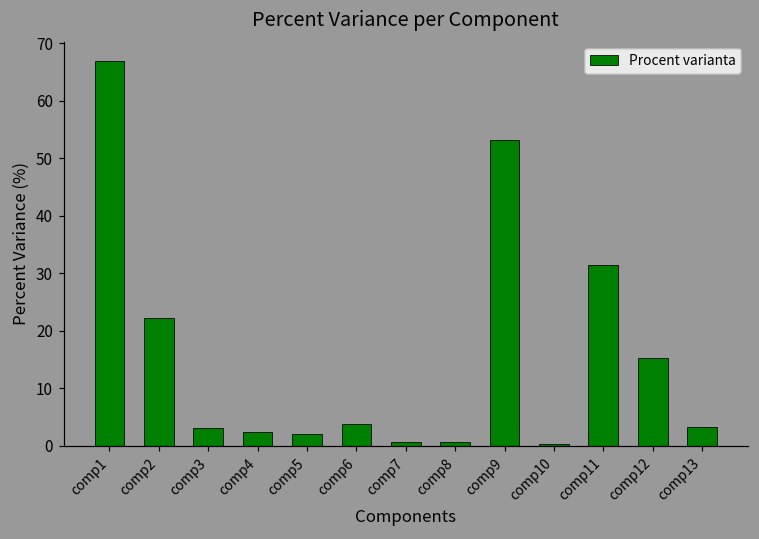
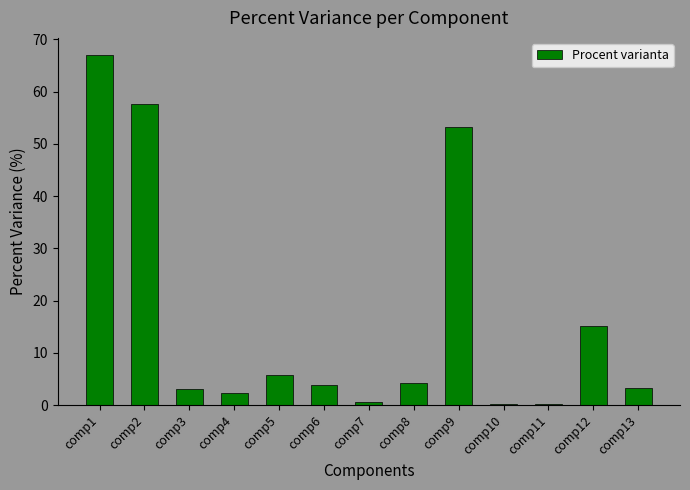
  {
    "comp1": 67,
-   "comp2": 22,
+   "comp2": 58,
    "comp3": 3,
    "comp4": 2,
-   "comp5": 2,
+   "comp5": 6,
    "comp6": 4,
    "comp7": 1,
-   "comp8": 1,
+   "comp8": 4,
    "comp9": 53,
-   "comp11": 31,
+   "comp11": 0,
    "comp12": 15,
    "comp13": 3
  }
